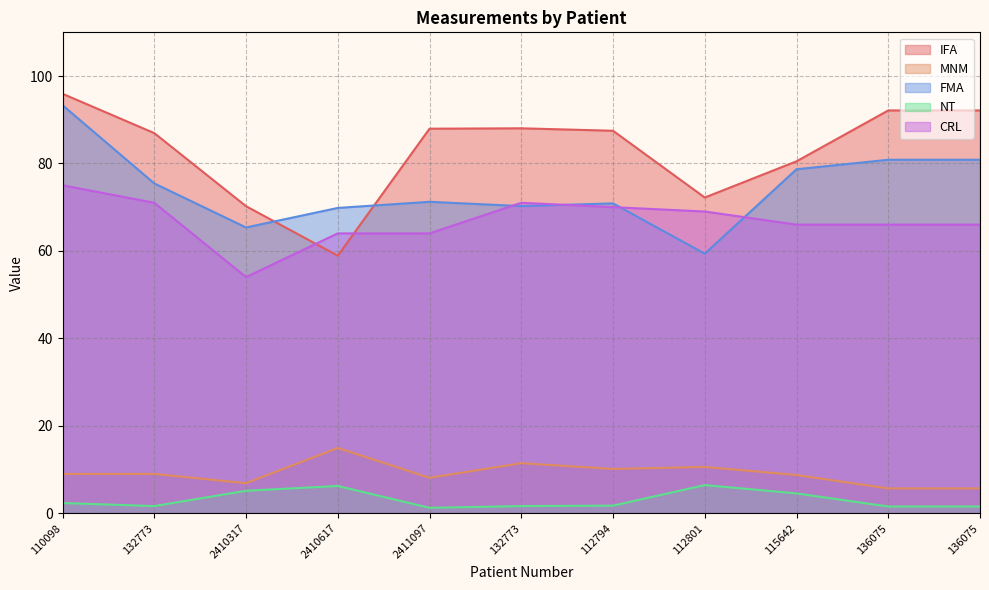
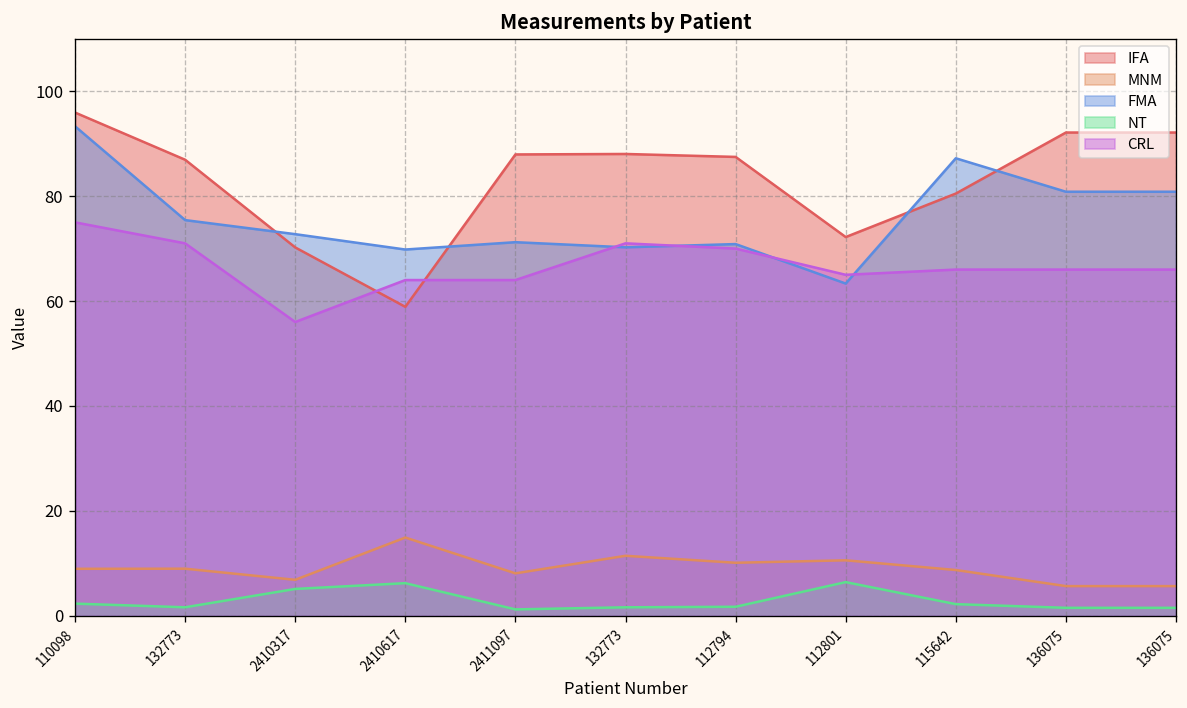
  {
    "FMA": {
      "110098": 93,
-     "2410317": 65,
+     "2410317": 73,
      "2410617": 70,
      "2411097": 71,
      "112794": 71,
-     "112801": 59,
-     "115642": 79
+     "112801": 63,
+     "115642": 87
    },
    "NT": {
      "110098": 2,
      "2410317": 5,
      "2410617": 6,
      "2411097": 1,
      "112794": 2,
      "112801": 6,
-     "115642": 5
+     "115642": 2
    },
    "CRL": {
      "110098": 75,
-     "2410317": 54,
+     "2410317": 56,
      "2410617": 64,
      "2411097": 64,
      "112794": 70,
-     "112801": 69,
+     "112801": 65,
      "115642": 66
    }
  }
